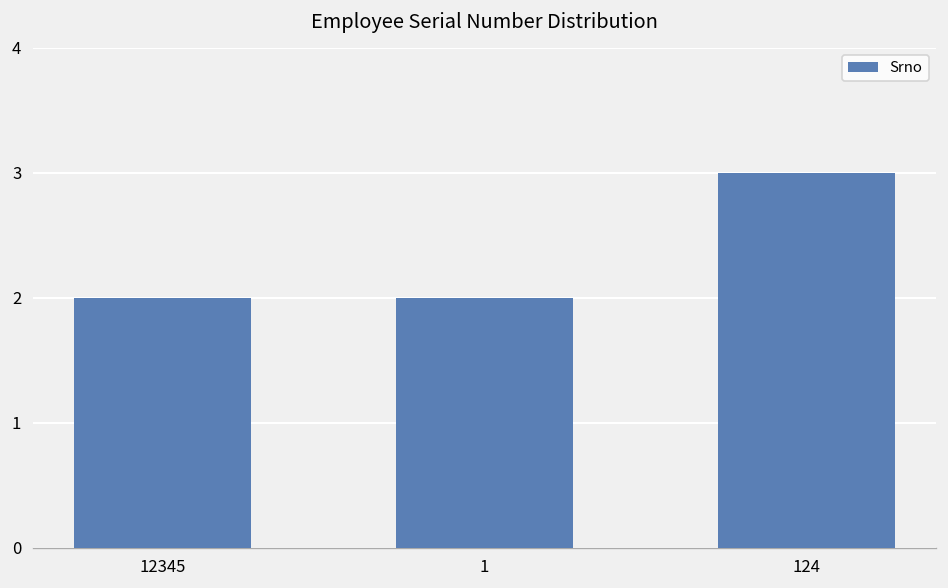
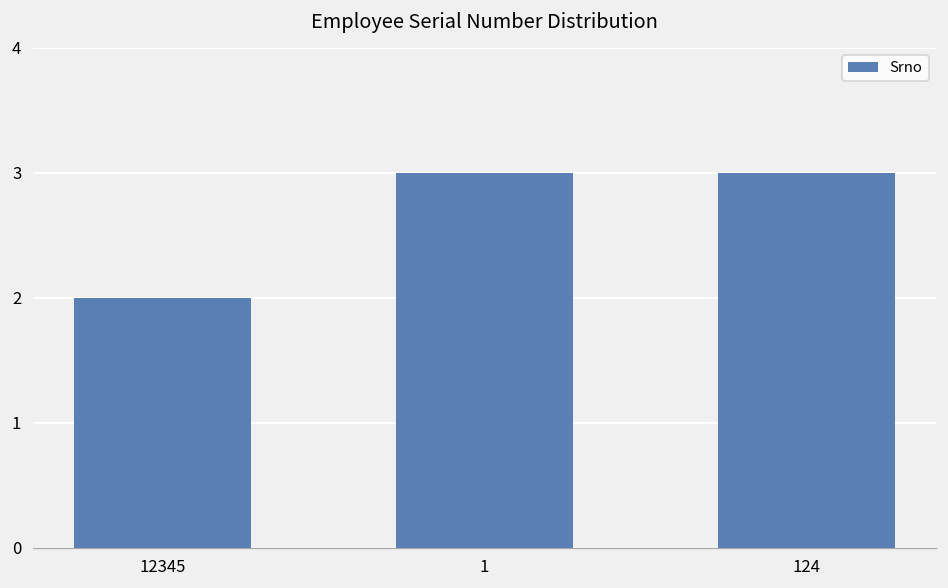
  {
    "12345": 2,
-   "1": 2,
+   "1": 3,
    "124": 3
  }
